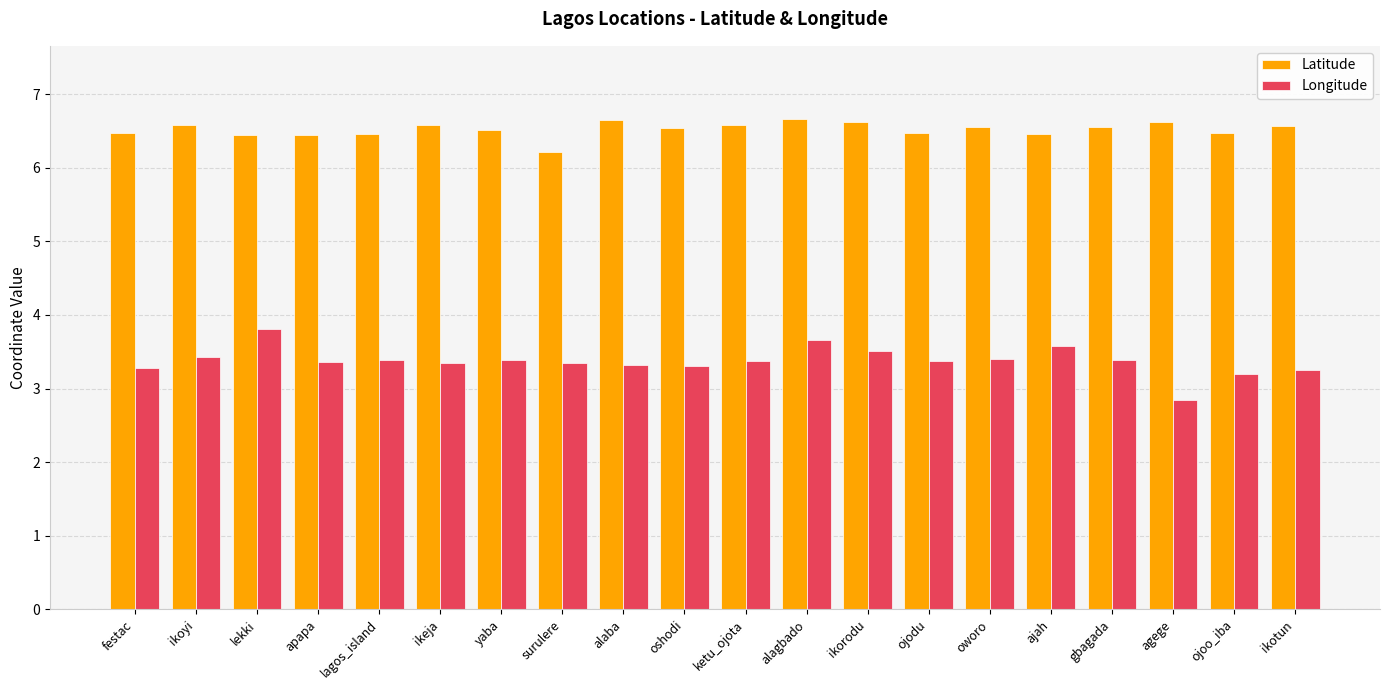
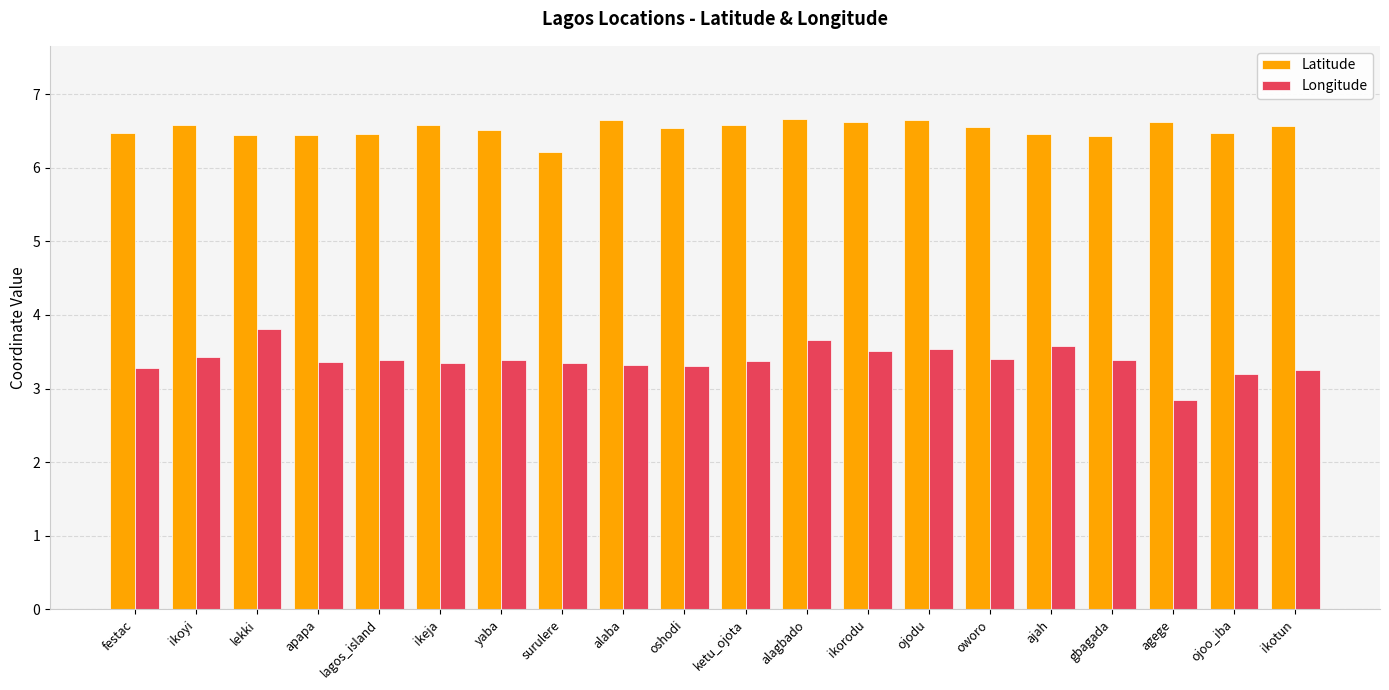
  {
    "Latitude": {
      "festac": 6.5,
      "ikoyi": 6.6,
      "lekki": 6.4,
      "apapa": 6.4,
      "lagos_island": 6.5,
      "ikeja": 6.6,
      "yaba": 6.5,
      "surulere": 6.2,
      "alaba": 6.6,
      "oshodi": 6.5,
      "ketu_ojota": 6.6,
      "alagbado": 6.7,
      "ikorodu": 6.6,
-     "ojodu": 6.5,
+     "ojodu": 6.6,
      "oworo": 6.6,
      "ajah": 6.5,
-     "gbagada": 6.6,
+     "gbagada": 6.4,
      "agege": 6.6,
      "ojoo_iba": 6.5,
      "ikotun": 6.6
    },
    "Longitude": {
      "festac": 3.3,
      "ikoyi": 3.4,
      "lekki": 3.8,
      "apapa": 3.4,
      "lagos_island": 3.4,
      "ikeja": 3.3,
      "yaba": 3.4,
      "surulere": 3.3,
      "alaba": 3.3,
      "oshodi": 3.3,
      "ketu_ojota": 3.4,
      "alagbado": 3.7,
      "ikorodu": 3.5,
-     "ojodu": 3.4,
+     "ojodu": 3.5,
      "oworo": 3.4,
      "ajah": 3.6,
      "gbagada": 3.4,
      "agege": 2.8,
      "ojoo_iba": 3.2,
      "ikotun": 3.3
    }
  }
